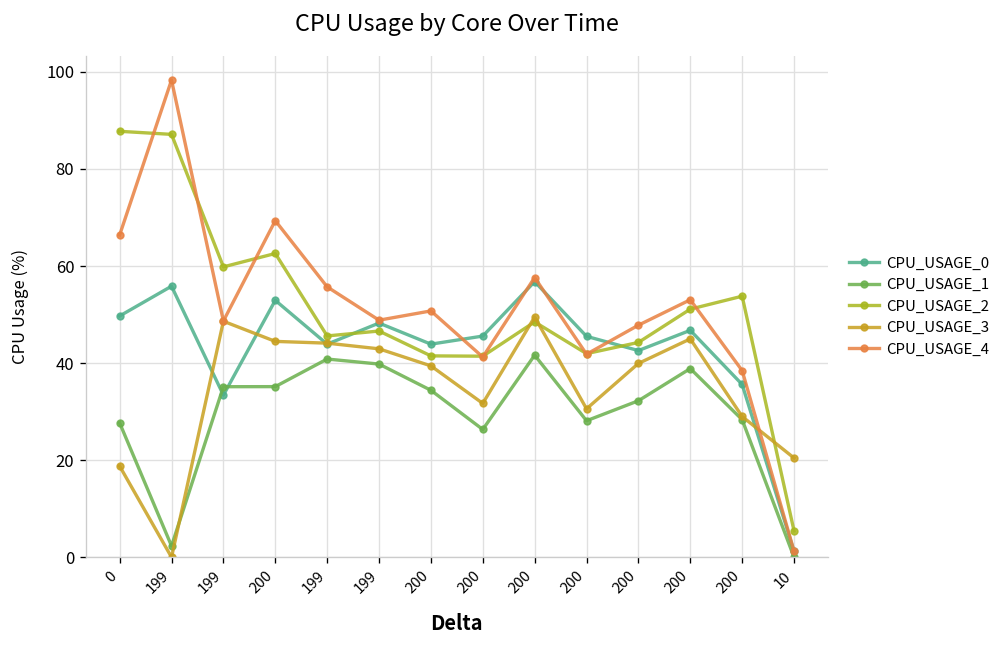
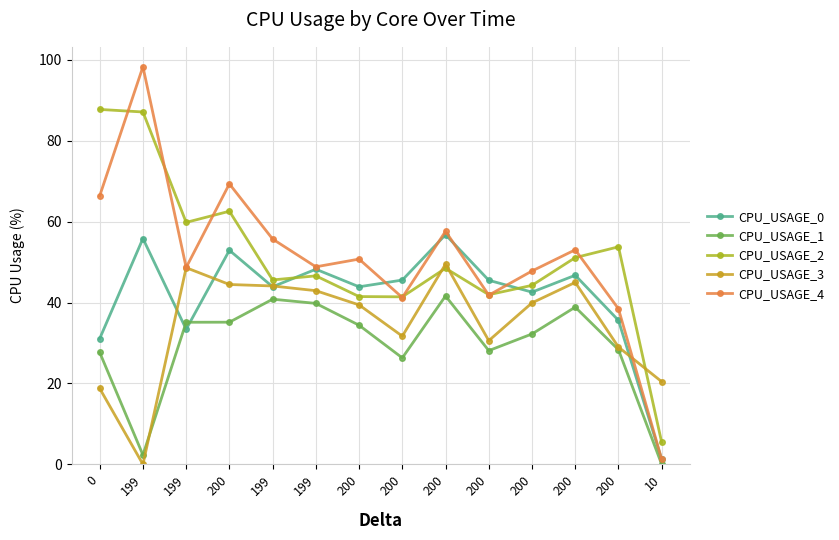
  {
    "CPU_USAGE_0": {
-     "0": 50
+     "0": 31
    },
    "CPU_USAGE_1": {
      "0": 28,
      "10": 0
    }
  }
